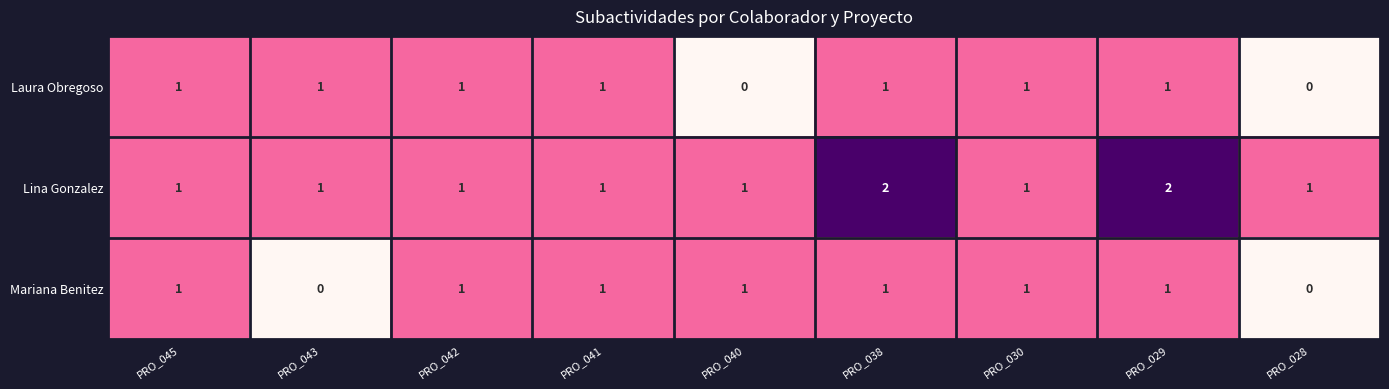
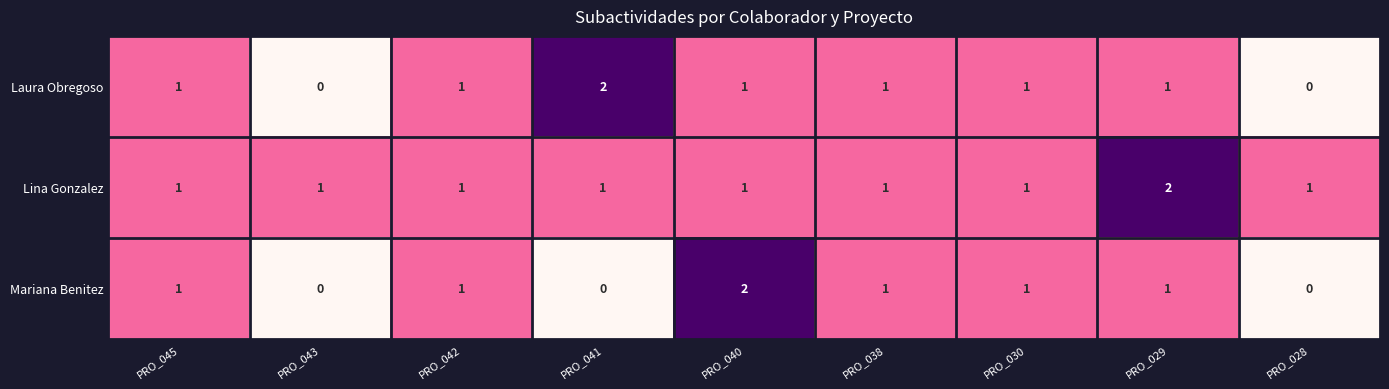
  {
    "Laura Obregoso": {
      "PRO_045": 1,
-     "PRO_043": 1,
+     "PRO_043": 0,
      "PRO_042": 1,
-     "PRO_041": 1,
-     "PRO_040": 0,
+     "PRO_041": 2,
+     "PRO_040": 1,
      "PRO_038": 1,
      "PRO_030": 1,
      "PRO_029": 1,
      "PRO_028": 0
    },
    "Lina Gonzalez": {
      "PRO_045": 1,
      "PRO_043": 1,
      "PRO_042": 1,
      "PRO_041": 1,
      "PRO_040": 1,
-     "PRO_038": 2,
+     "PRO_038": 1,
      "PRO_030": 1,
      "PRO_029": 2,
      "PRO_028": 1
    },
    "Mariana Benitez": {
      "PRO_045": 1,
      "PRO_043": 0,
      "PRO_042": 1,
-     "PRO_041": 1,
-     "PRO_040": 1,
+     "PRO_041": 0,
+     "PRO_040": 2,
      "PRO_038": 1,
      "PRO_030": 1,
      "PRO_029": 1,
      "PRO_028": 0
    }
  }
